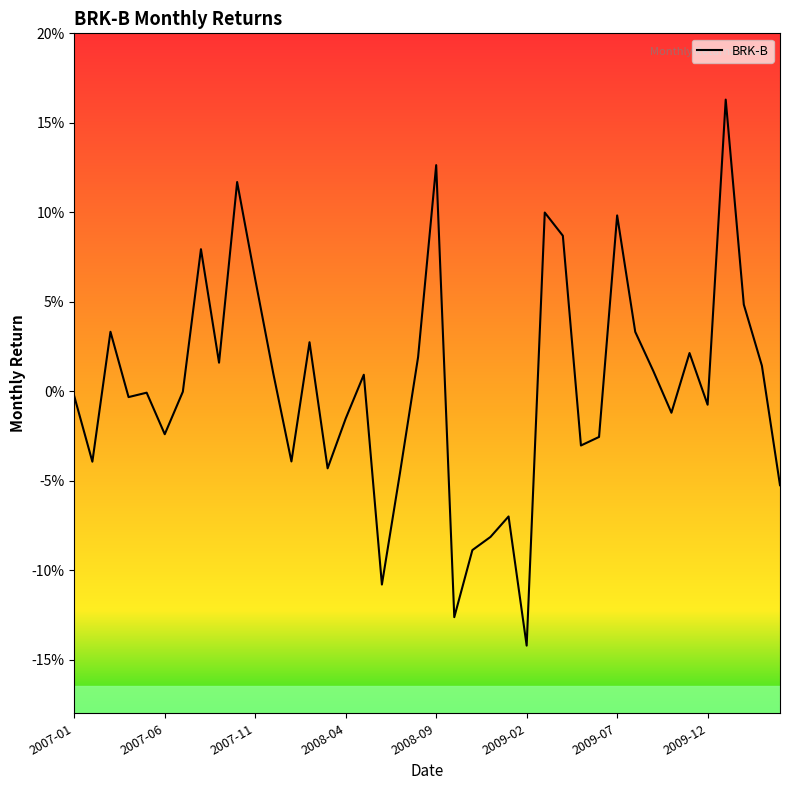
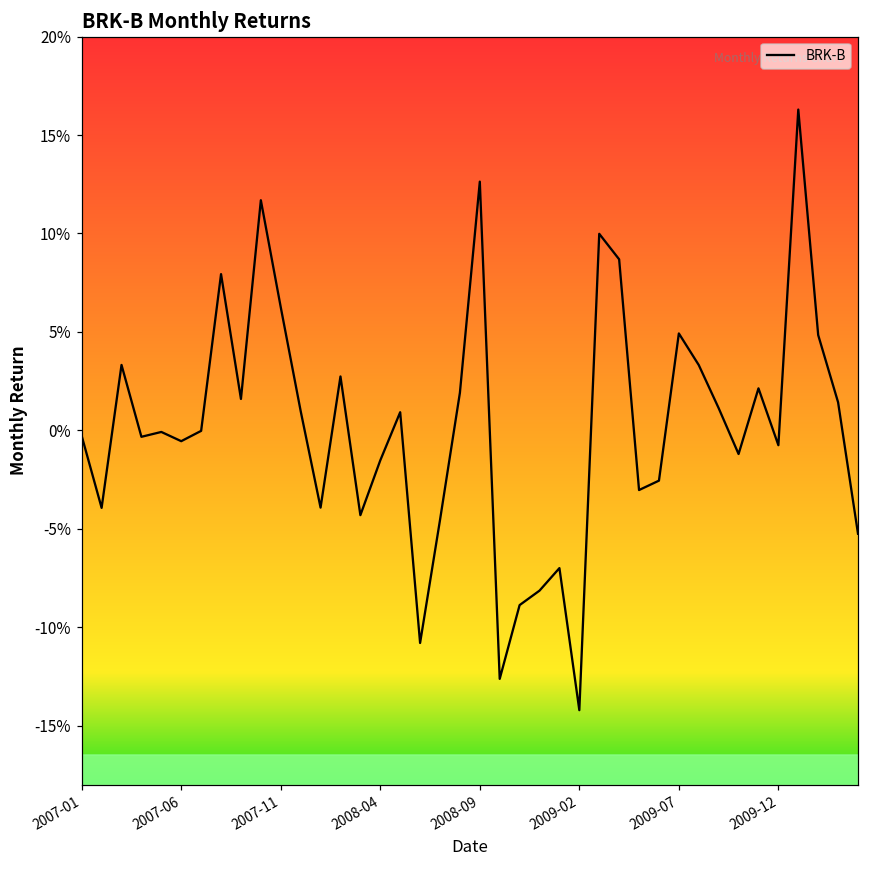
  {
    "2007-01": "-0.3%",
-   "2007-06": "-2.4%",
+   "2007-06": "-0.6%",
    "2007-11": "6.3%",
    "2008-04": "-1.5%",
    "2008-09": "12.6%",
    "2009-02": "-14.2%",
-   "2009-07": "9.8%",
+   "2009-07": "4.9%",
    "2009-12": "-0.8%"
  }
